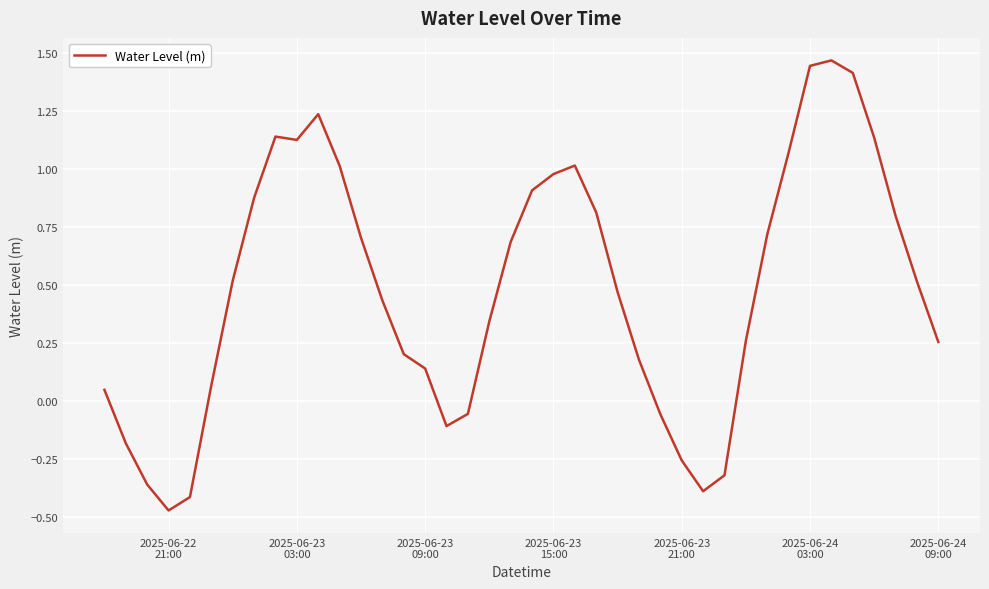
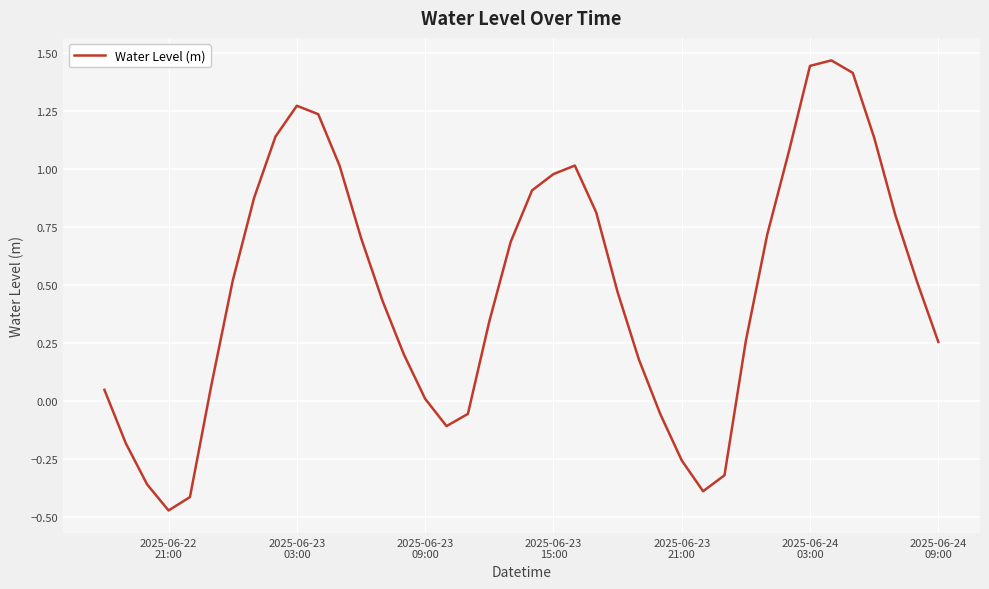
  {
    "2025-06-22 21:00": -0.47,
-   "2025-06-23 03:00": 1.12,
-   "2025-06-23 09:00": 0.14,
+   "2025-06-23 03:00": 1.27,
+   "2025-06-23 09:00": 0.01,
    "2025-06-23 15:00": 0.98,
    "2025-06-23 21:00": -0.25,
    "2025-06-24 03:00": 1.44,
    "2025-06-24 09:00": 0.26
  }
